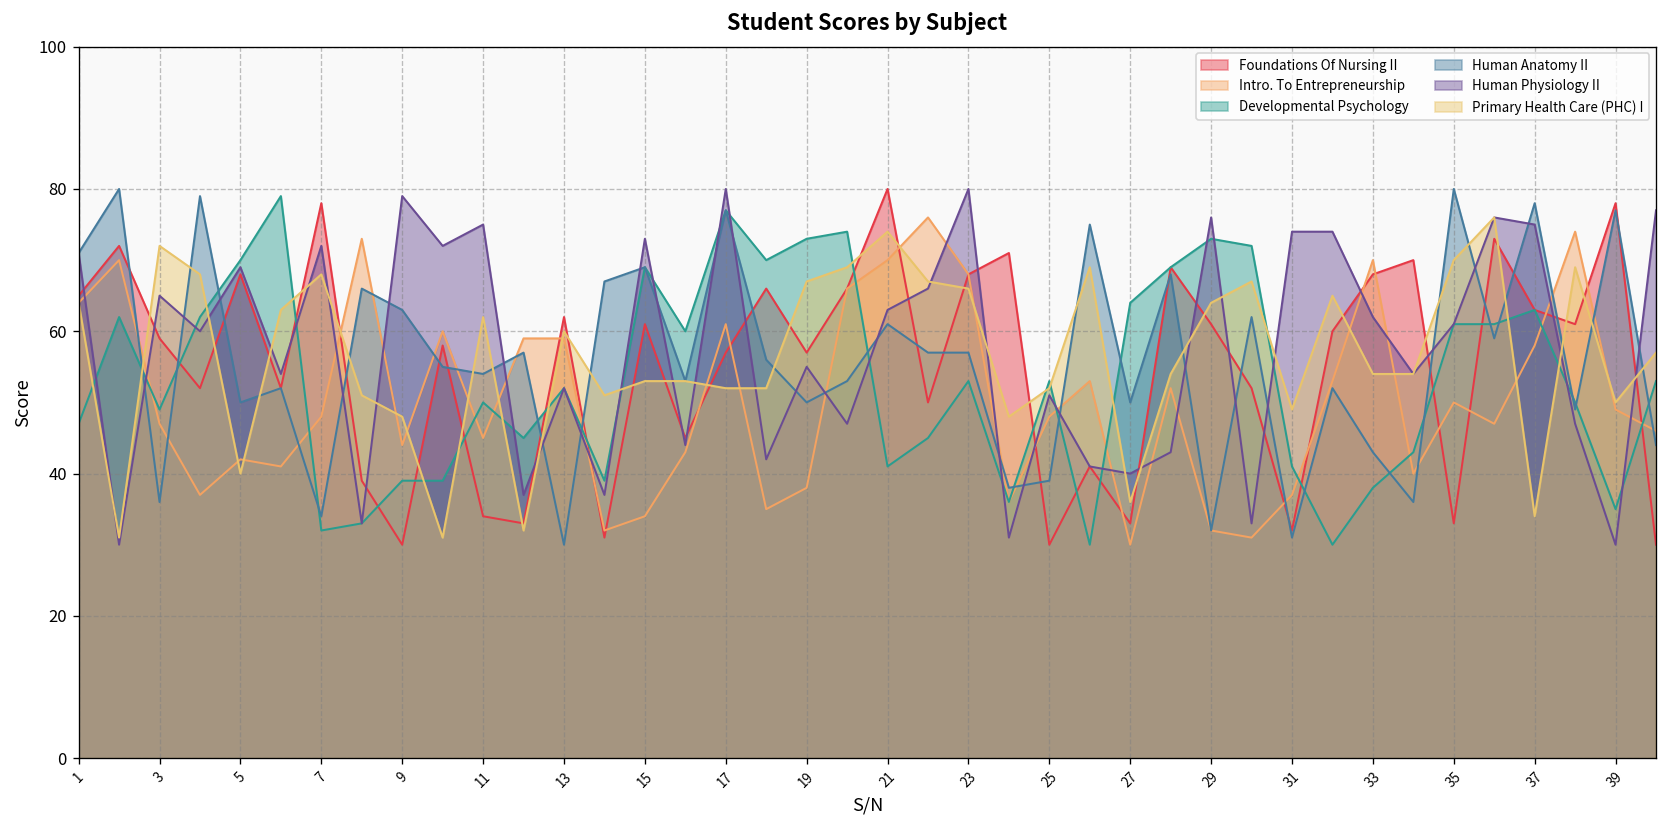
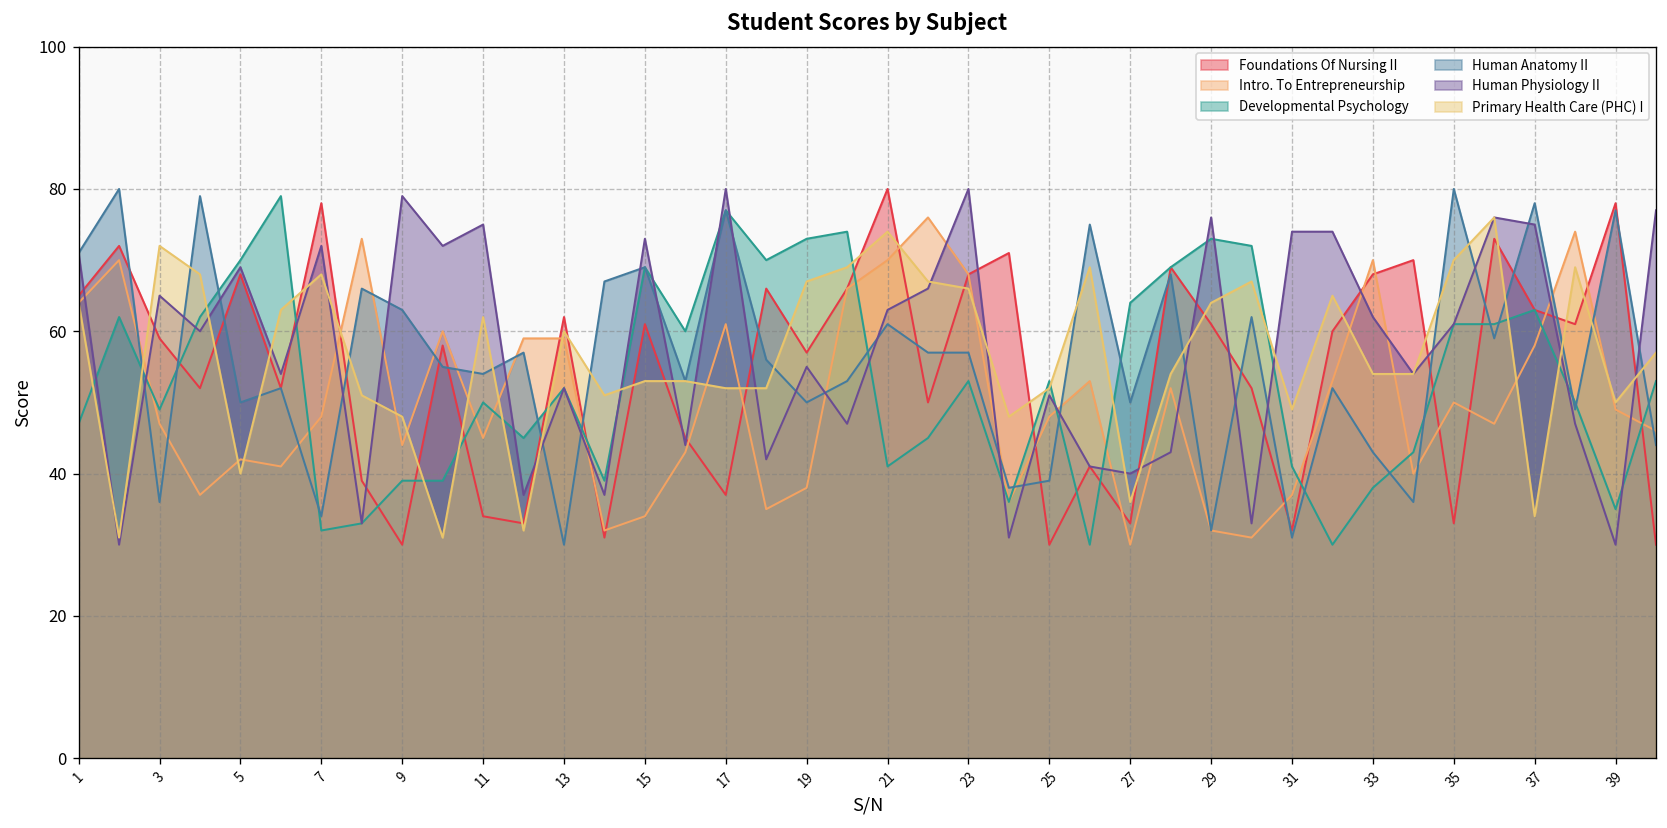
  {
    "Foundations Of Nursing II": {
      "1": 65,
      "3": 59,
      "5": 68,
      "7": 78,
      "9": 30,
      "11": 34,
      "13": 62,
      "15": 61,
-     "17": 57,
+     "17": 37,
      "19": 57,
      "21": 80,
      "25": 30,
      "27": 33,
      "29": 61,
      "31": 32,
      "33": 68,
      "35": 33,
      "39": 78
    }
  }
